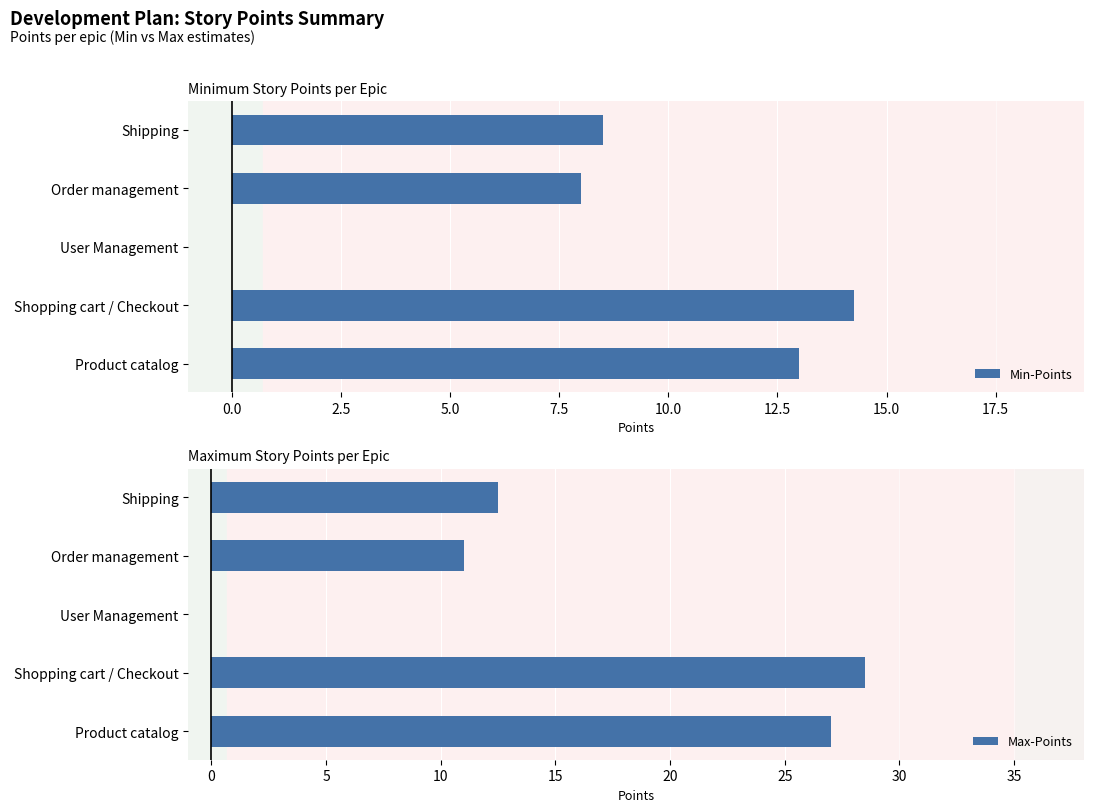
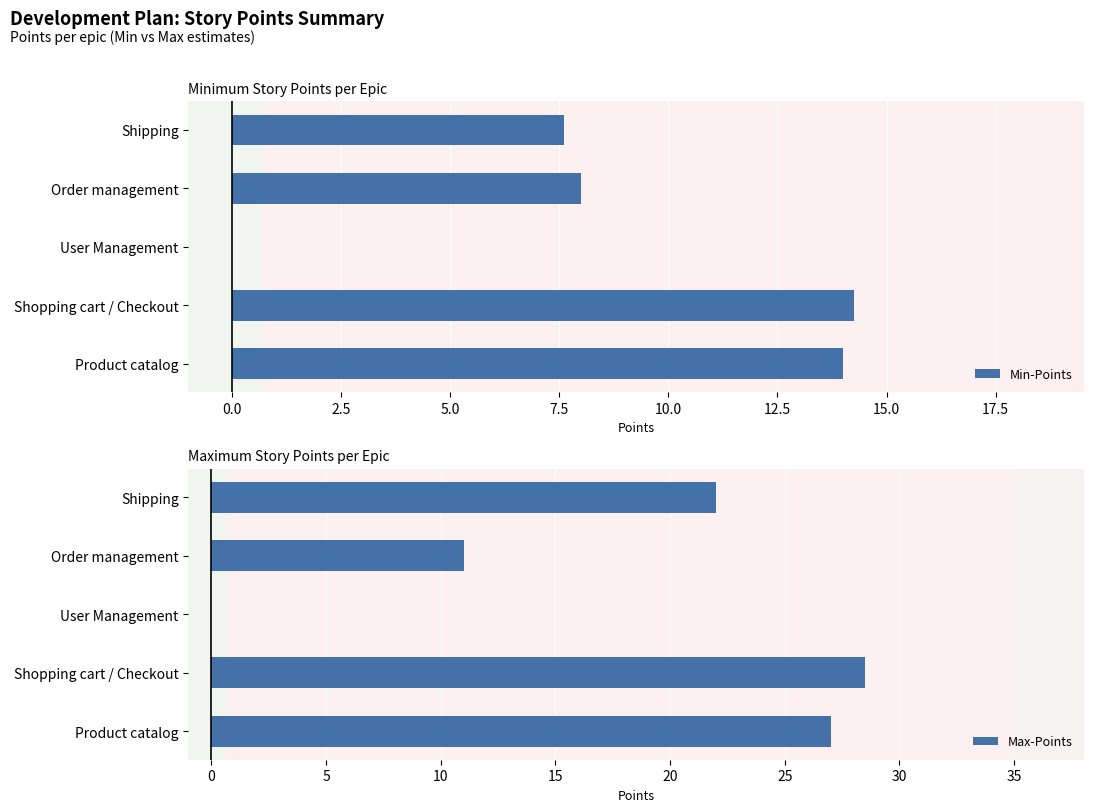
  {
    "Minimum Story Points per Epic": {
-     "Shipping": 8.5,
+     "Shipping": 7.6,
      "Order management": 8.0,
      "User Management": 0.0,
      "Shopping cart / Checkout": 14.3,
-     "Product catalog": 13
+     "Product catalog": 14
    },
    "Maximum Story Points per Epic": {
-     "Shipping": 12.5,
+     "Shipping": 22.0,
      "Order management": 11.0,
      "User Management": 0.0,
      "Shopping cart / Checkout": 28.5,
      "Product catalog": 27.0
    }
  }
